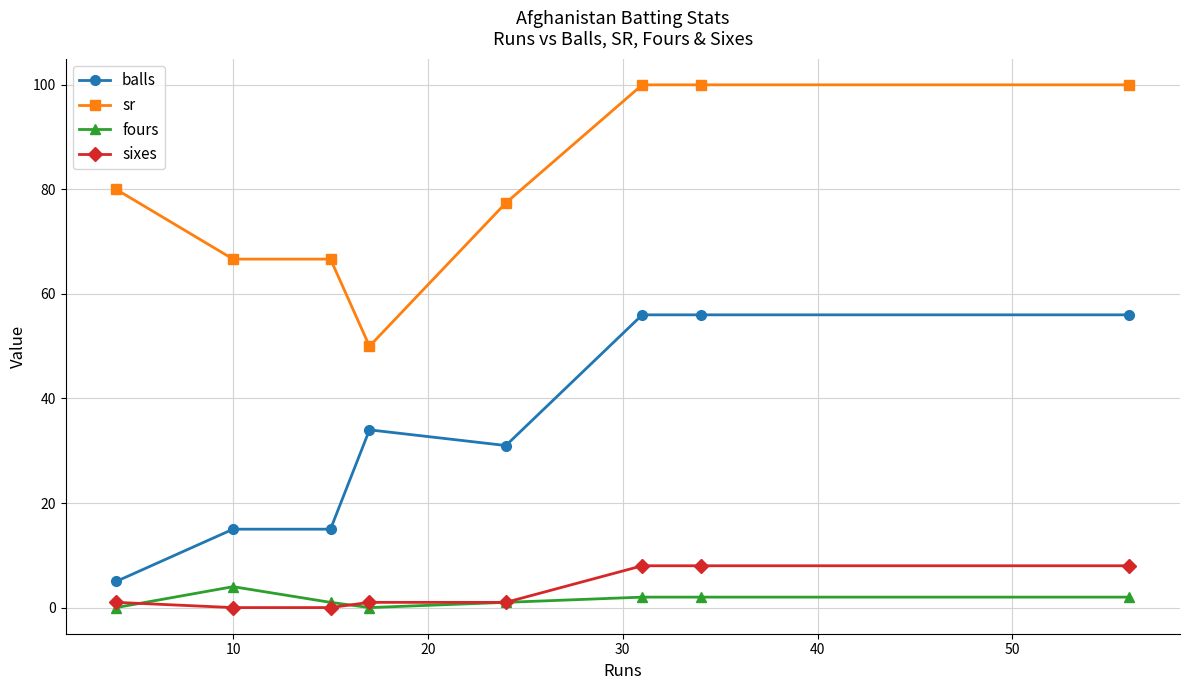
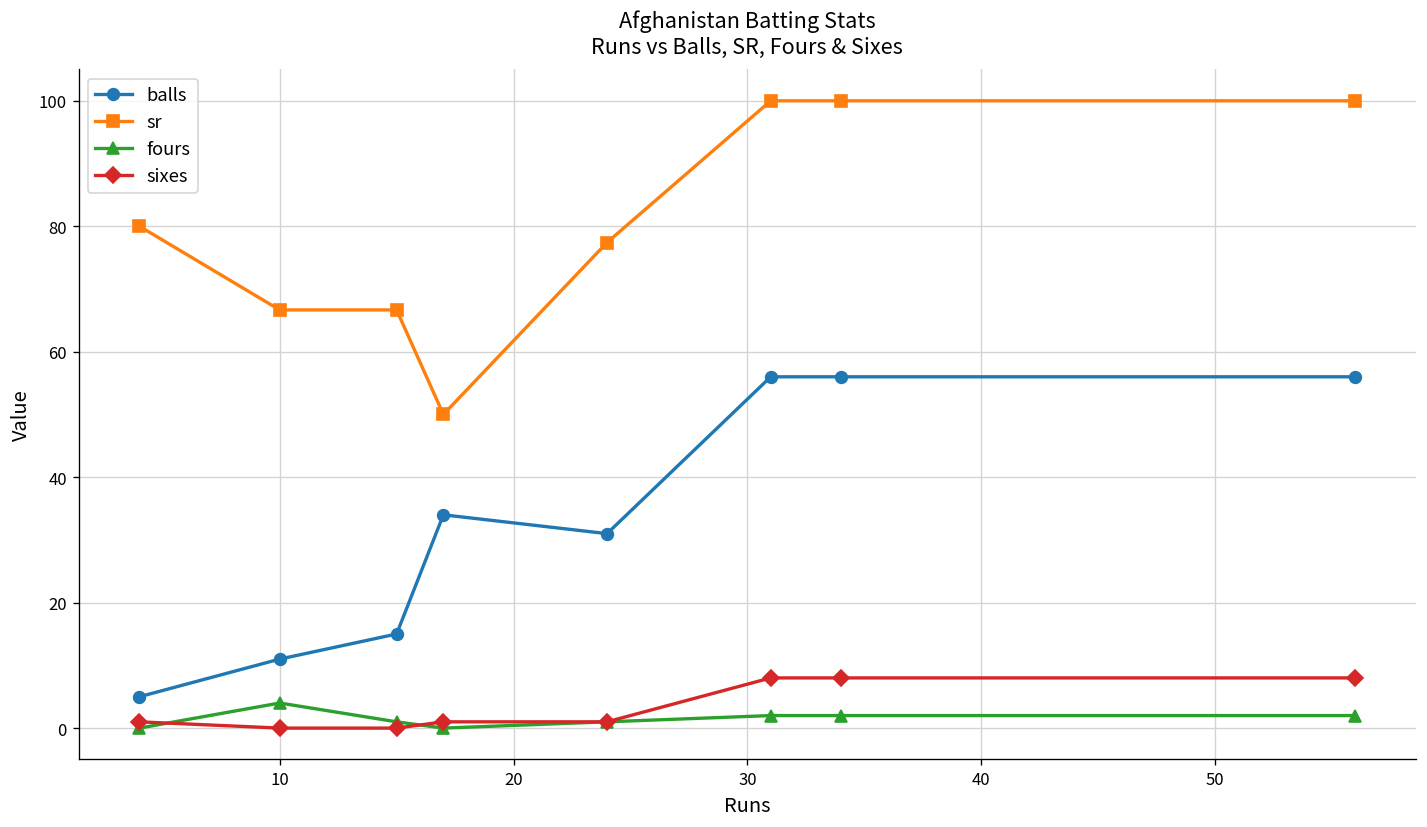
  {
    "balls": {
-     "10": 15
+     "10": 11
    },
    "sr": {
      "10": 67
    },
    "fours": {
      "10": 4
    },
    "sixes": {
      "10": 0
    }
  }
